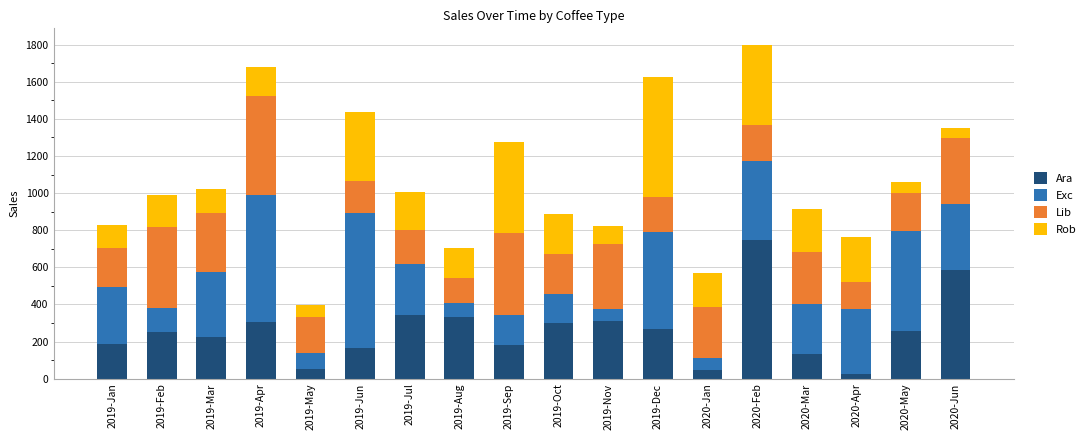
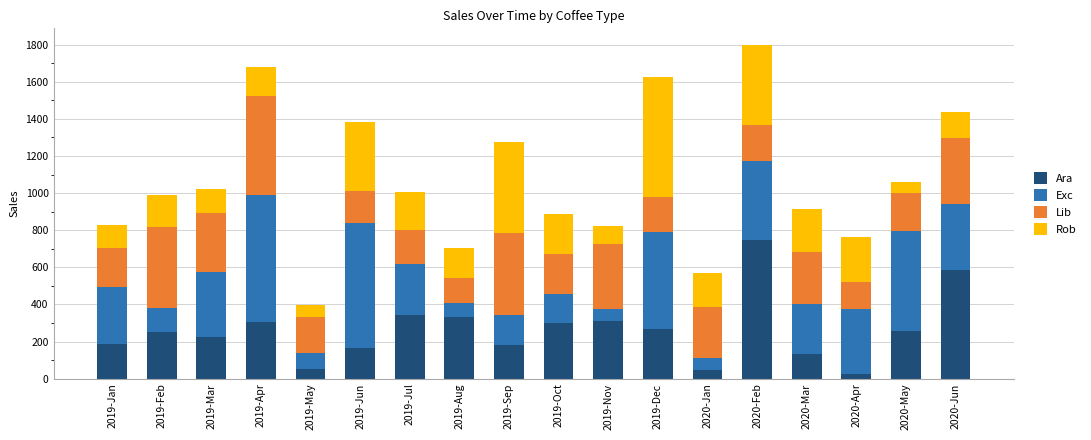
  {
    "Ara": {
      "2019-Jan": 190,
      "2019-Feb": 250,
      "2019-Mar": 220,
      "2019-Apr": 310,
      "2019-May": 50,
      "2019-Jun": 160,
      "2019-Jul": 350,
      "2019-Aug": 330,
      "2019-Sep": 180,
      "2019-Oct": 300,
      "2019-Nov": 310,
      "2019-Dec": 270,
      "2020-Jan": 50,
      "2020-Feb": 750,
      "2020-Mar": 130,
      "2020-Apr": 30,
      "2020-May": 260,
      "2020-Jun": 580
    },
    "Exc": {
      "2019-Jan": 310,
      "2019-Feb": 130,
      "2019-Mar": 350,
      "2019-Apr": 680,
      "2019-May": 80,
-     "2019-Jun": 730,
+     "2019-Jun": 680,
      "2019-Jul": 270,
      "2019-Aug": 70,
      "2019-Sep": 170,
      "2019-Oct": 150,
      "2019-Nov": 60,
      "2019-Dec": 530,
      "2020-Jan": 70,
      "2020-Feb": 430,
      "2020-Mar": 270,
      "2020-Apr": 350,
      "2020-May": 540,
      "2020-Jun": 360
    },
    "Lib": {
      "2019-Jan": 210,
      "2019-Feb": 430,
      "2019-Mar": 320,
      "2019-Apr": 530,
      "2019-May": 190,
      "2019-Jun": 170,
      "2019-Jul": 180,
      "2019-Aug": 130,
      "2019-Sep": 440,
      "2019-Oct": 220,
      "2019-Nov": 350,
      "2019-Dec": 190,
      "2020-Jan": 270,
      "2020-Feb": 190,
      "2020-Mar": 280,
      "2020-Apr": 150,
      "2020-May": 210,
      "2020-Jun": 360
    },
    "Rob": {
      "2019-Jan": 120,
      "2019-Feb": 170,
      "2019-Mar": 130,
      "2019-Apr": 160,
      "2019-May": 70,
      "2019-Jun": 370,
      "2019-Jul": 200,
      "2019-Aug": 170,
      "2019-Sep": 490,
      "2019-Oct": 210,
      "2019-Nov": 100,
      "2019-Dec": 650,
      "2020-Jan": 180,
      "2020-Feb": 430,
      "2020-Mar": 230,
      "2020-Apr": 240,
      "2020-May": 60,
-     "2020-Jun": 50
+     "2020-Jun": 140
    }
  }
